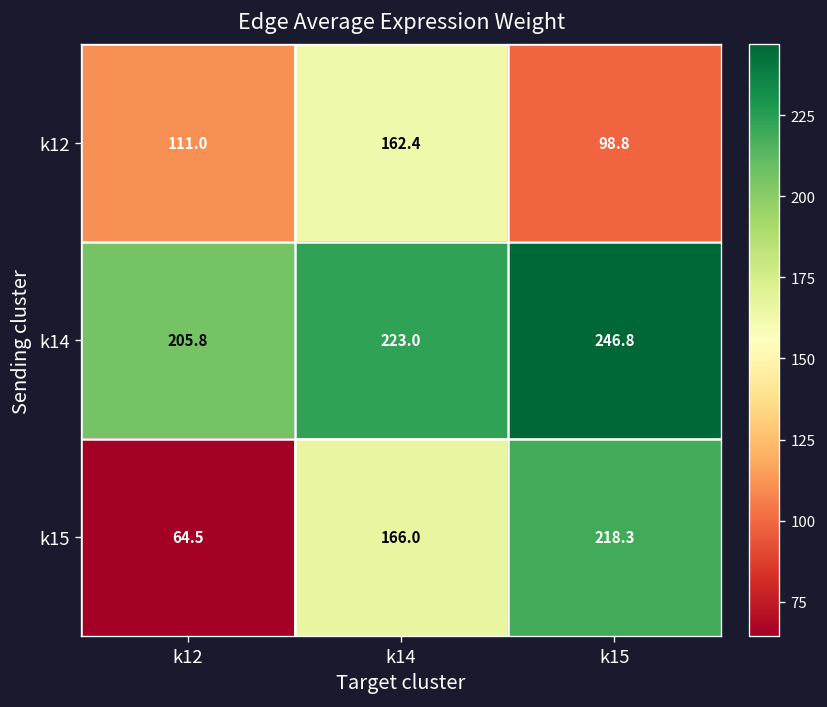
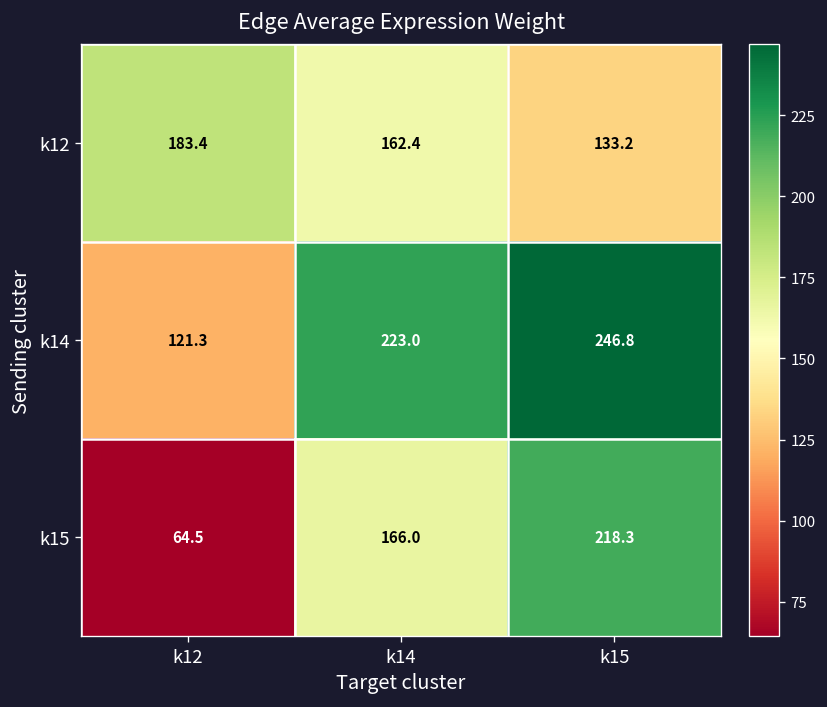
  {
    "k12": {
-     "k12": 111.0,
+     "k12": 183.4,
      "k14": 162.4,
-     "k15": 98.8
+     "k15": 133.2
    },
    "k14": {
-     "k12": 205.8,
+     "k12": 121.3,
      "k14": 223.0,
      "k15": 246.8
    },
    "k15": {
      "k12": 64.5,
      "k14": 166.0,
      "k15": 218.3
    }
  }
